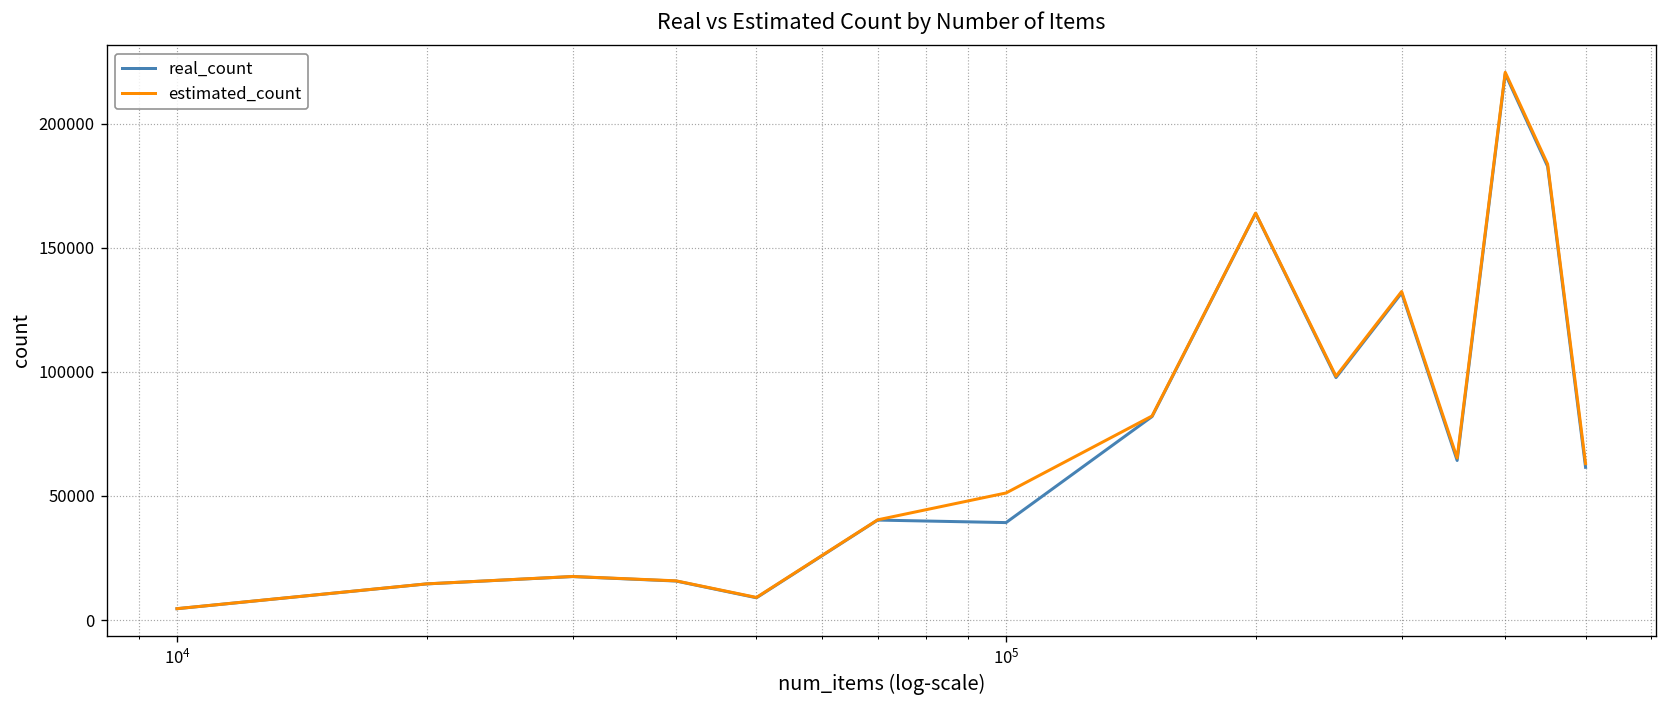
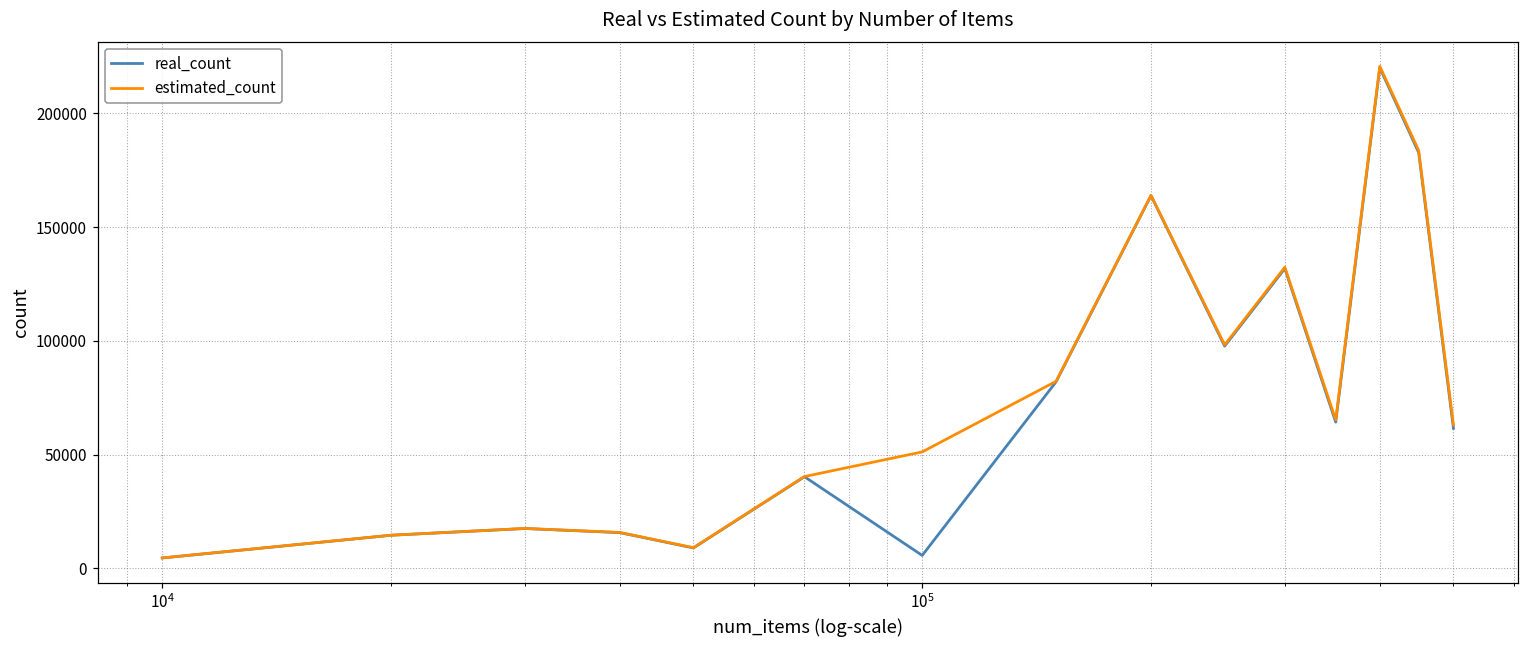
  {
    "real_count": {
-     "10^5": 39000
+     "10^5": 6000
    },
    "estimated_count": {
      "10^5": 51000
    }
  }
